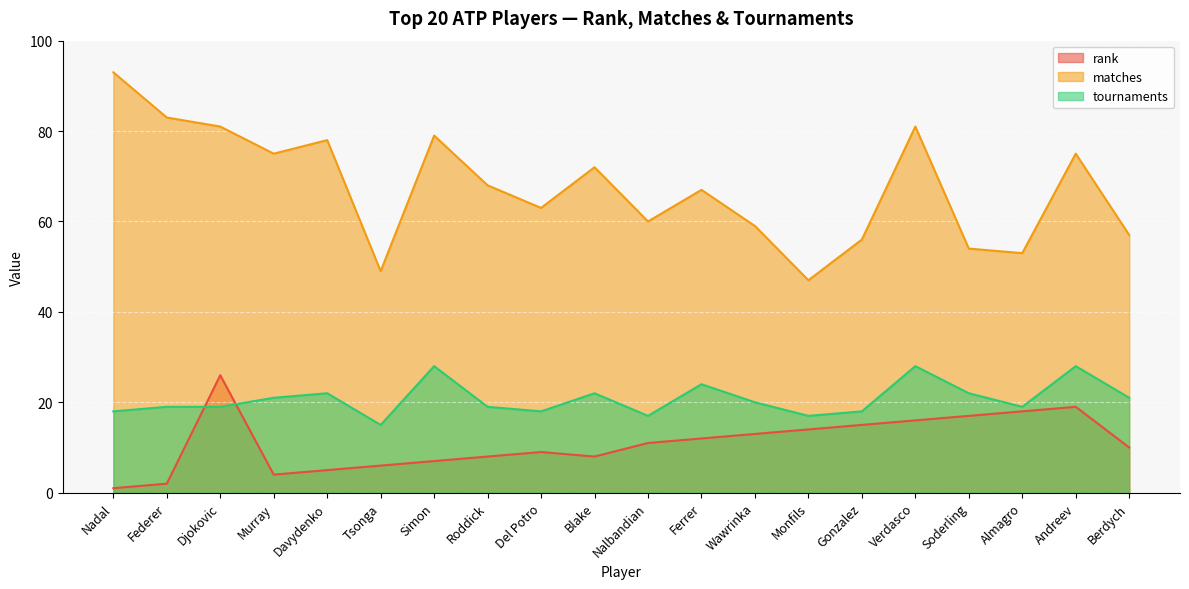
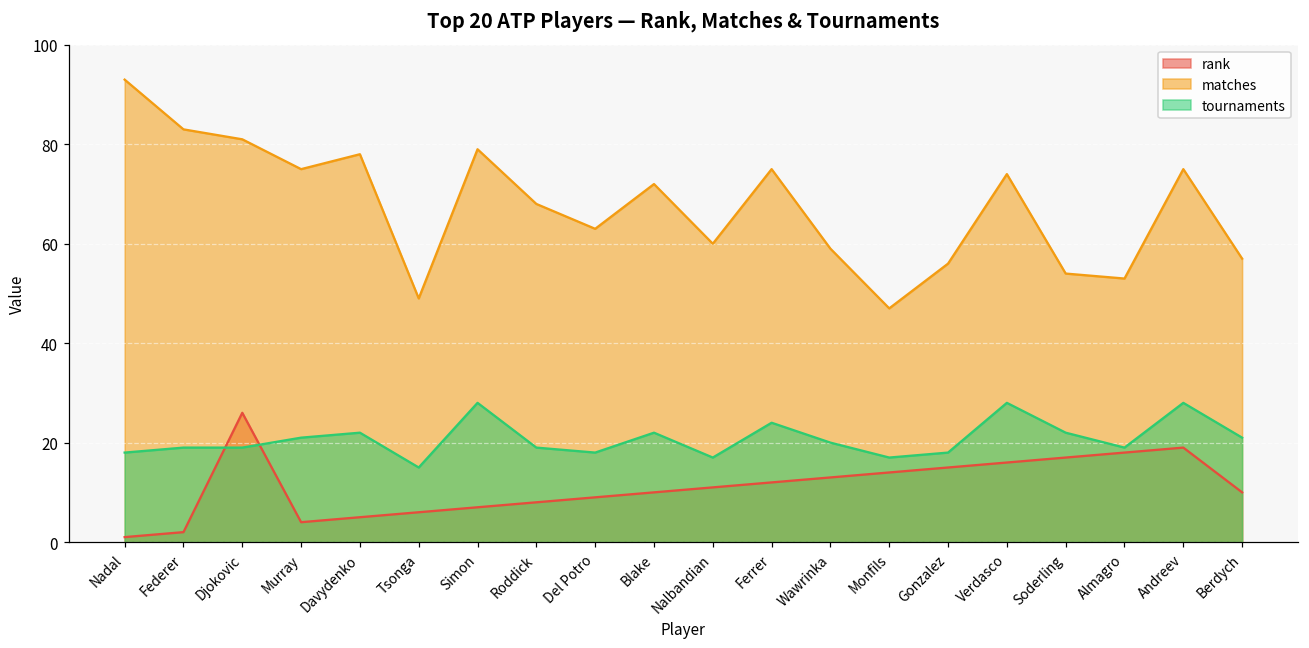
  {
    "rank": {
      "Nadal": 1,
      "Federer": 2,
      "Djokovic": 26,
      "Murray": 4,
      "Davydenko": 5,
      "Tsonga": 6,
      "Simon": 7,
      "Roddick": 8,
      "Del Potro": 9,
-     "Blake": 8,
+     "Blake": 10,
      "Nalbandian": 11,
      "Ferrer": 12,
      "Wawrinka": 13,
      "Monfils": 14,
      "Gonzalez": 15,
      "Verdasco": 16,
      "Soderling": 17,
      "Almagro": 18,
      "Andreev": 19,
      "Berdych": 10
    },
    "matches": {
      "Nadal": 93,
      "Federer": 83,
      "Djokovic": 81,
      "Murray": 75,
      "Davydenko": 78,
      "Tsonga": 49,
      "Simon": 79,
      "Roddick": 68,
      "Del Potro": 63,
      "Blake": 72,
      "Nalbandian": 60,
-     "Ferrer": 67,
+     "Ferrer": 75,
      "Wawrinka": 59,
      "Monfils": 47,
      "Gonzalez": 56,
-     "Verdasco": 81,
+     "Verdasco": 74,
      "Soderling": 54,
      "Almagro": 53,
      "Andreev": 75,
      "Berdych": 57
    },
    "tournaments": {
      "Nadal": 18,
      "Federer": 19,
      "Djokovic": 19,
      "Murray": 21,
      "Davydenko": 22,
      "Tsonga": 15,
      "Simon": 28,
      "Roddick": 19,
      "Del Potro": 18,
      "Blake": 22,
      "Nalbandian": 17,
      "Ferrer": 24,
      "Wawrinka": 20,
      "Monfils": 17,
      "Gonzalez": 18,
      "Verdasco": 28,
      "Soderling": 22,
      "Almagro": 19,
      "Andreev": 28,
      "Berdych": 21
    }
  }
